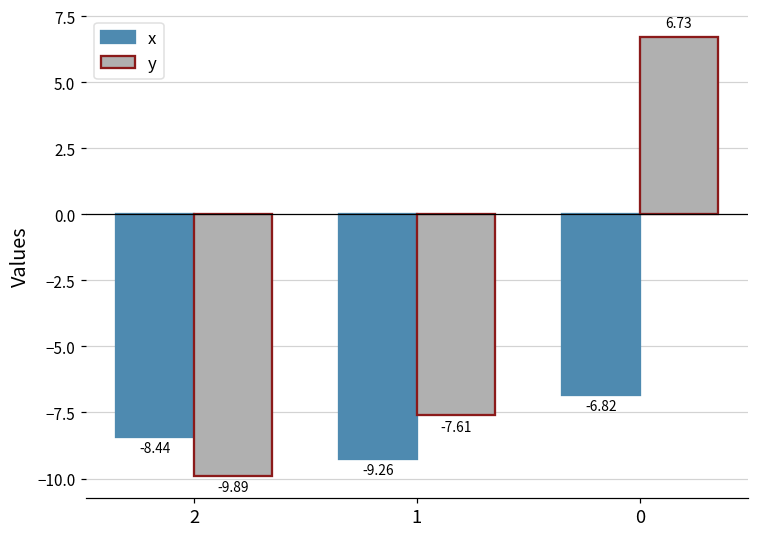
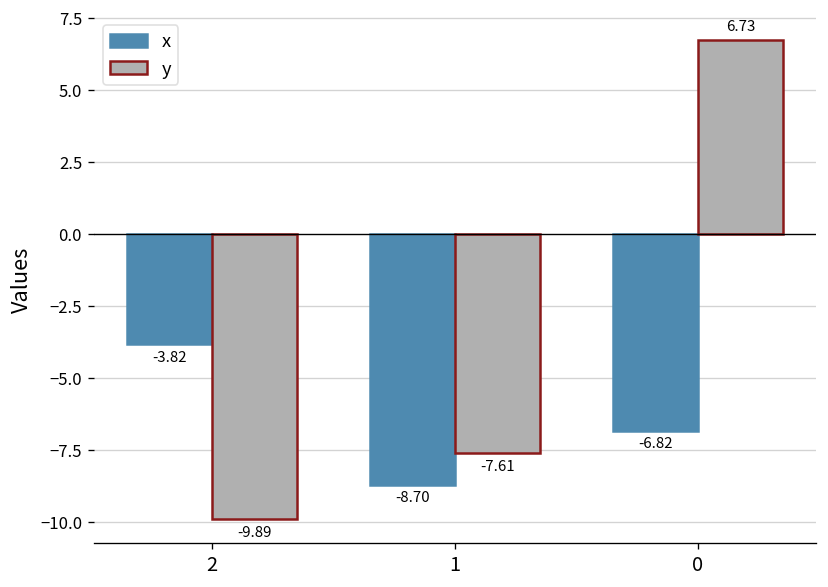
  {
    "x": {
-     "2": -8.44,
-     "1": -9.26,
+     "2": -3.82,
+     "1": -8.70,
      "0": -6.82
    },
    "y": {
      "2": -9.89,
      "1": -7.61,
      "0": 6.73
    }
  }
